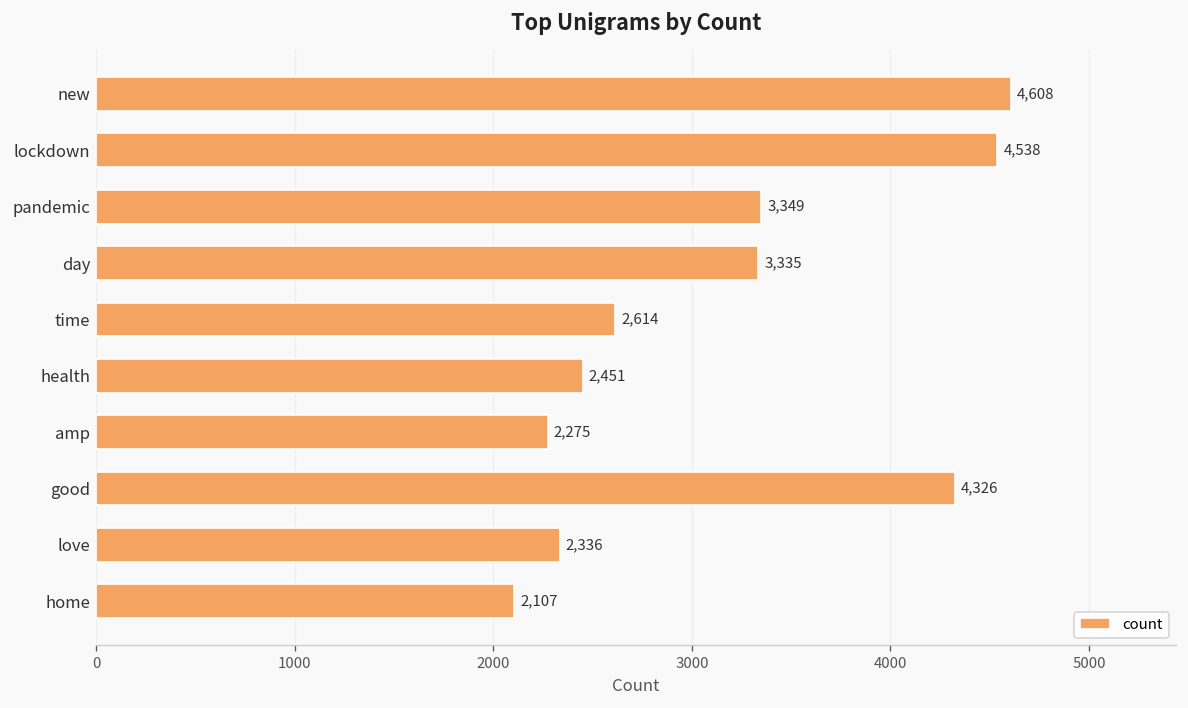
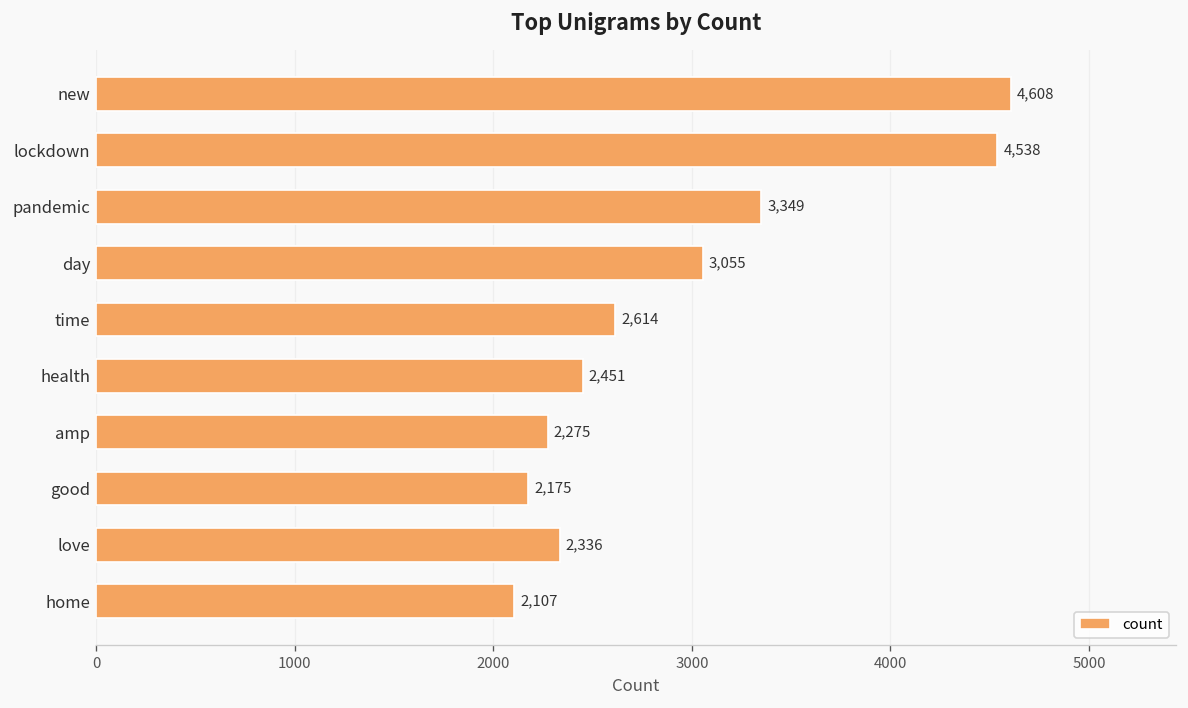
  {
    "new": "4,608",
    "lockdown": "4,538",
    "pandemic": "3,349",
-   "day": "3,335",
+   "day": "3,055",
    "time": "2,614",
    "health": "2,451",
    "amp": "2,275",
-   "good": "4,326",
+   "good": "2,175",
    "love": "2,336",
    "home": "2,107"
  }
